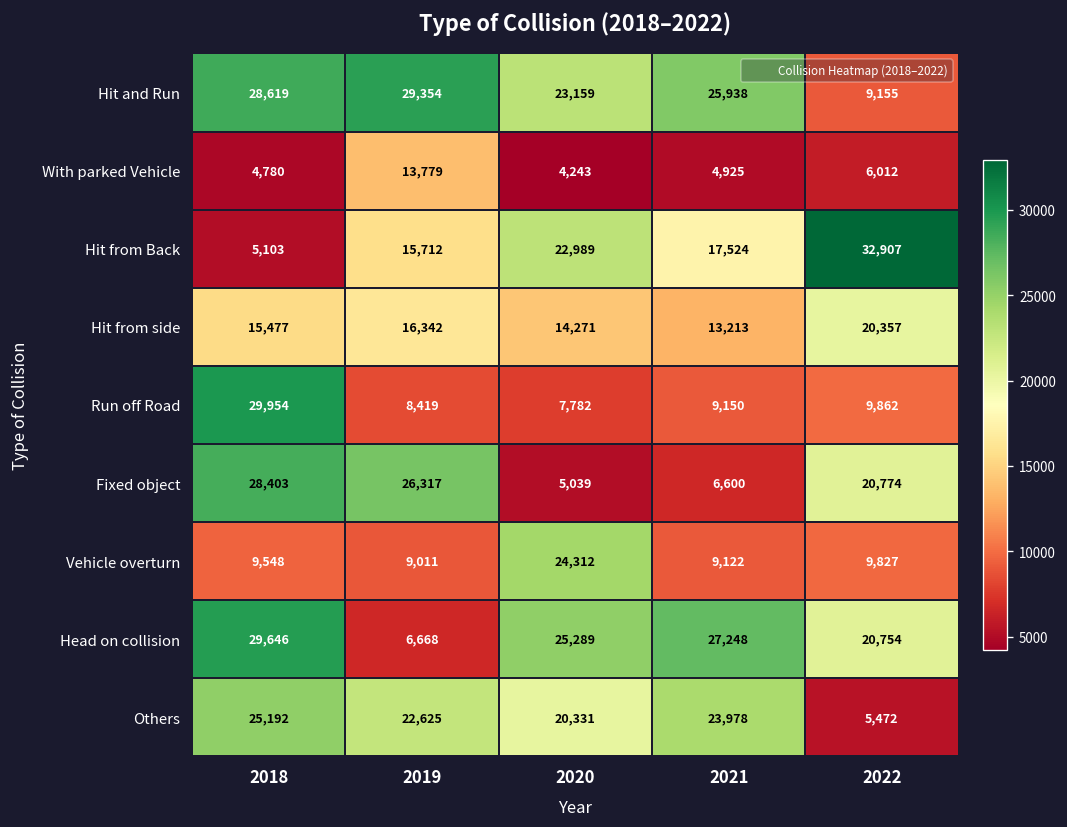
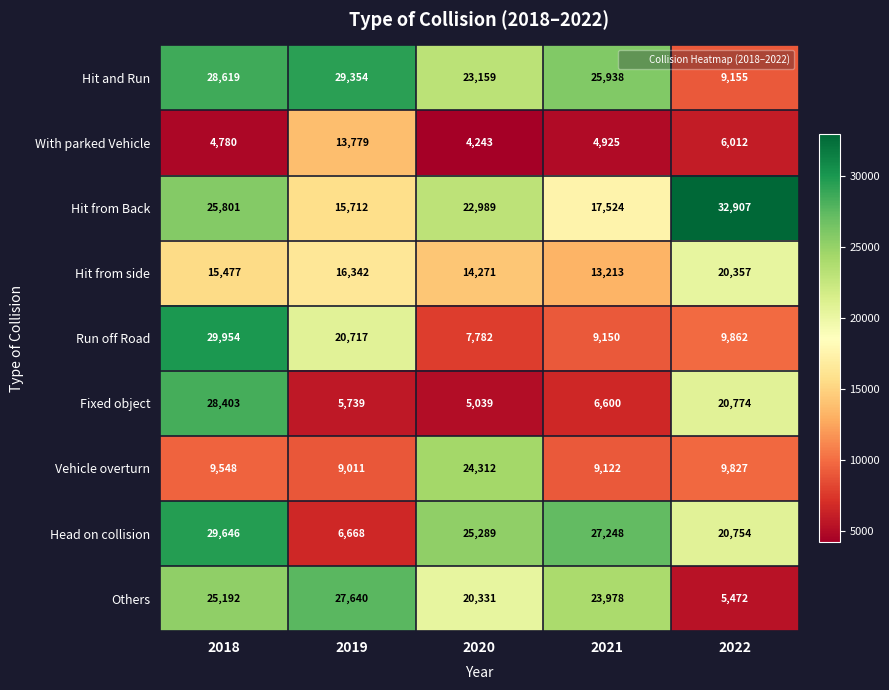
  {
    "Hit and Run": {
      "2018": "28,619",
      "2019": "29,354",
      "2020": "23,159",
      "2021": "25,938",
      "2022": "9,155"
    },
    "With parked Vehicle": {
      "2018": "4,780",
      "2019": "13,779",
      "2020": "4,243",
      "2021": "4,925",
      "2022": "6,012"
    },
    "Hit from Back": {
-     "2018": "5,103",
+     "2018": "25,801",
      "2019": "15,712",
      "2020": "22,989",
      "2021": "17,524",
      "2022": "32,907"
    },
    "Hit from side": {
      "2018": "15,477",
      "2019": "16,342",
      "2020": "14,271",
      "2021": "13,213",
      "2022": "20,357"
    },
    "Run off Road": {
      "2018": "29,954",
-     "2019": "8,419",
+     "2019": "20,717",
      "2020": "7,782",
      "2021": "9,150",
      "2022": "9,862"
    },
    "Fixed object": {
      "2018": "28,403",
-     "2019": "26,317",
+     "2019": "5,739",
      "2020": "5,039",
      "2021": "6,600",
      "2022": "20,774"
    },
    "Vehicle overturn": {
      "2018": "9,548",
      "2019": "9,011",
      "2020": "24,312",
      "2021": "9,122",
      "2022": "9,827"
    },
    "Head on collision": {
      "2018": "29,646",
      "2019": "6,668",
      "2020": "25,289",
      "2021": "27,248",
      "2022": "20,754"
    },
    "Others": {
      "2018": "25,192",
-     "2019": "22,625",
+     "2019": "27,640",
      "2020": "20,331",
      "2021": "23,978",
      "2022": "5,472"
    }
  }
